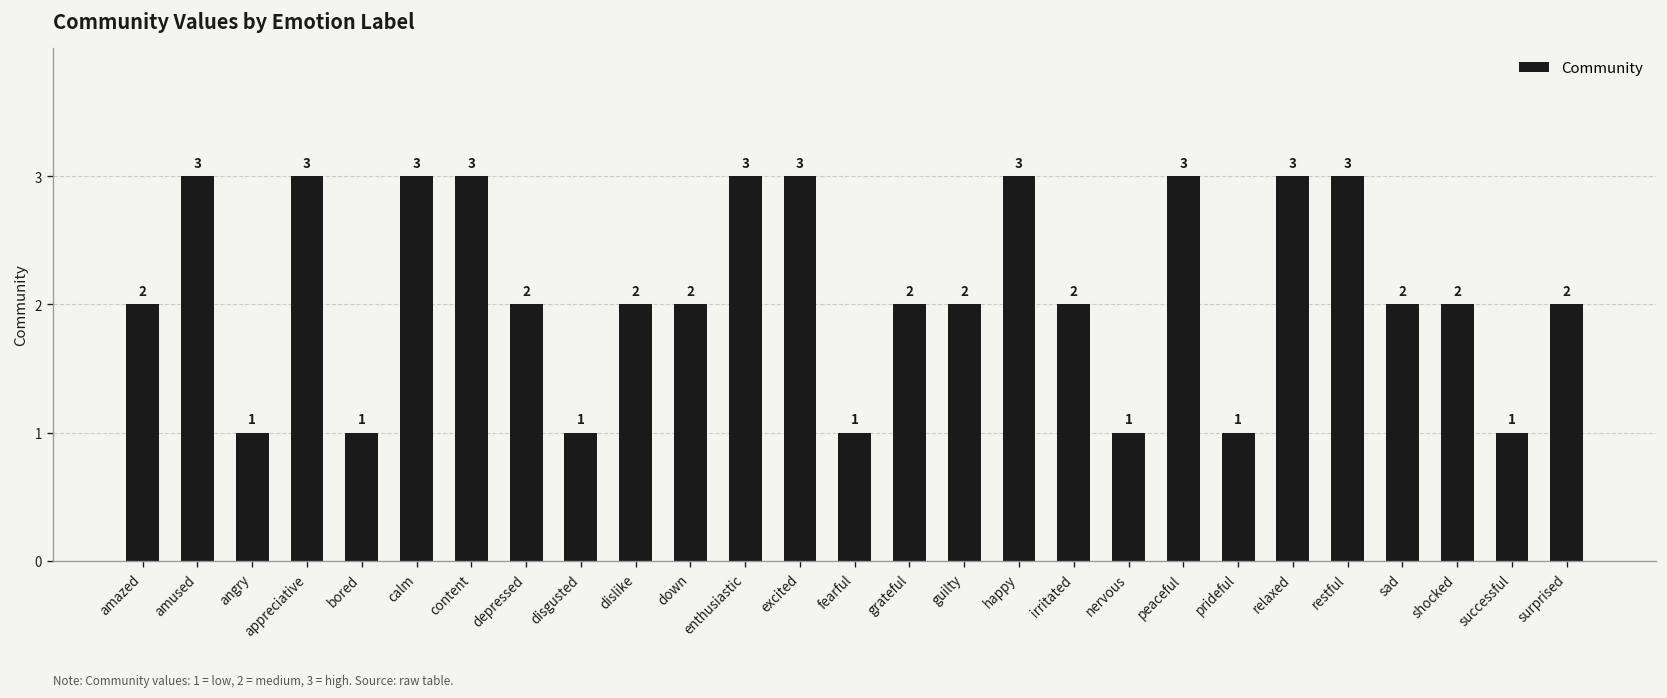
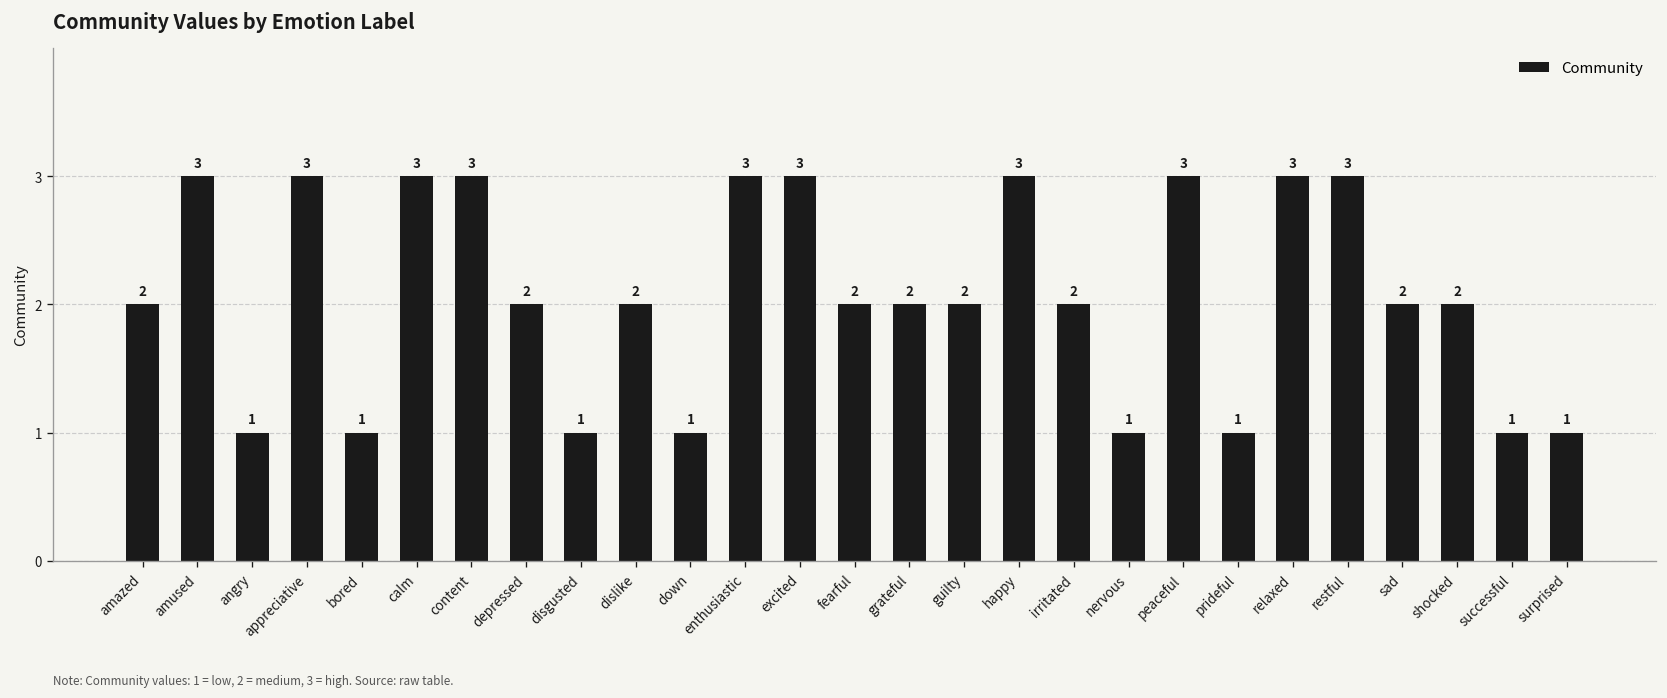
  {
    "amazed": 2,
    "amused": 3,
    "angry": 1,
    "appreciative": 3,
    "bored": 1,
    "calm": 3,
    "content": 3,
    "depressed": 2,
    "disgusted": 1,
    "dislike": 2,
-   "down": 2,
+   "down": 1,
    "enthusiastic": 3,
    "excited": 3,
-   "fearful": 1,
+   "fearful": 2,
    "grateful": 2,
    "guilty": 2,
    "happy": 3,
    "irritated": 2,
    "nervous": 1,
    "peaceful": 3,
    "prideful": 1,
    "relaxed": 3,
    "restful": 3,
    "sad": 2,
    "shocked": 2,
    "successful": 1,
-   "surprised": 2
+   "surprised": 1
  }
